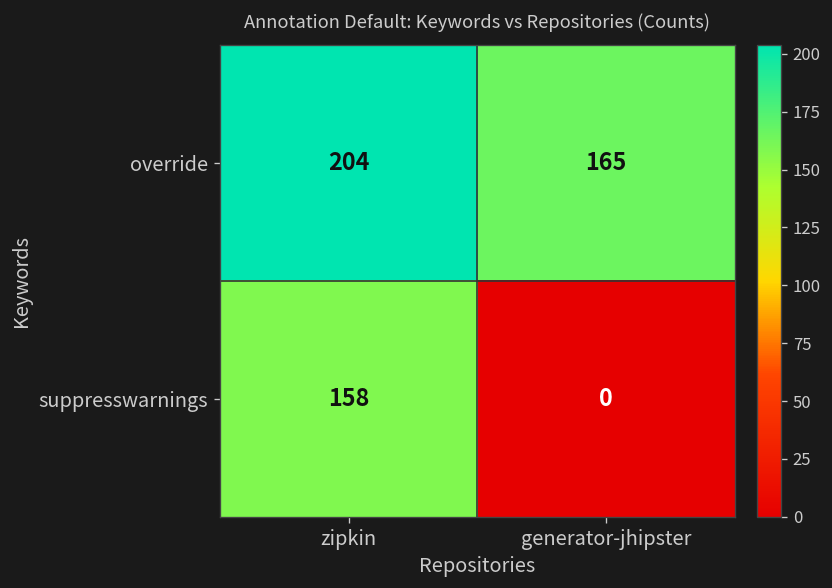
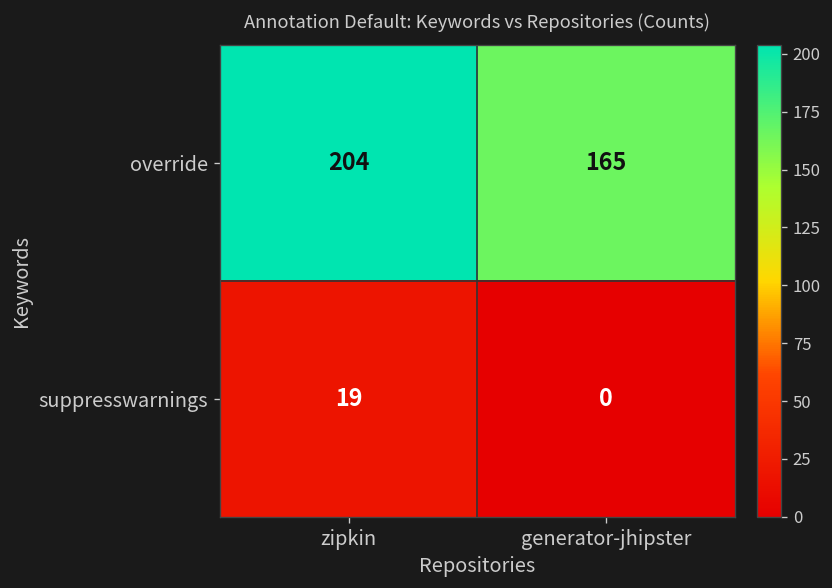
  {
    "override": {
      "zipkin": 204,
      "generator-jhipster": 165
    },
    "suppresswarnings": {
-     "zipkin": 158,
+     "zipkin": 19,
      "generator-jhipster": 0
    }
  }
